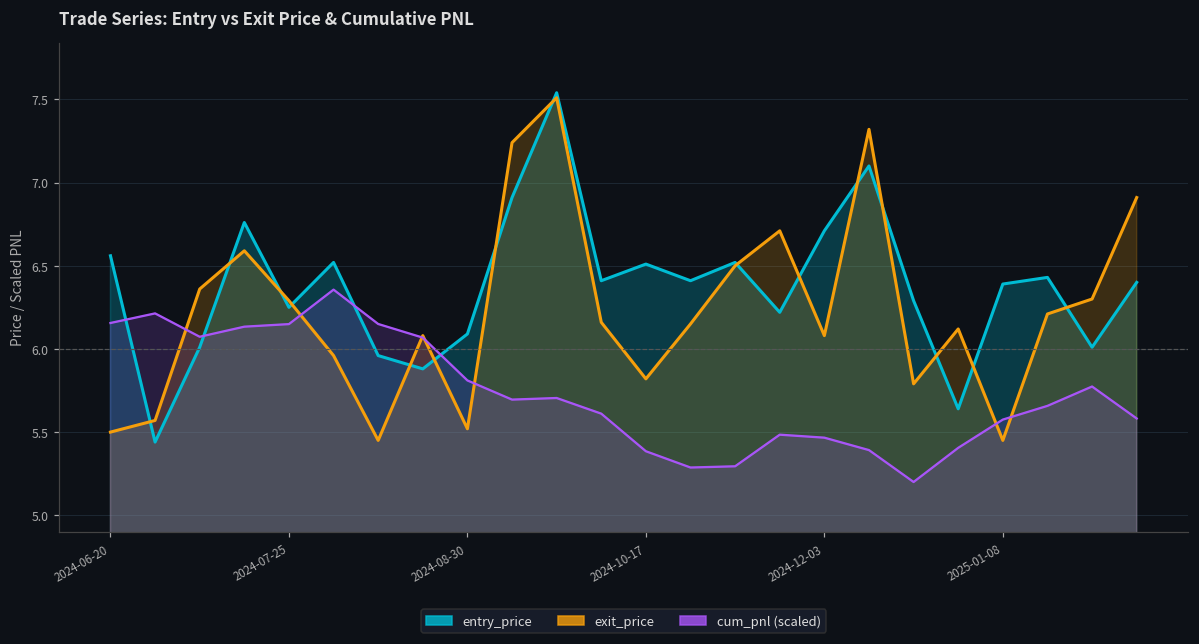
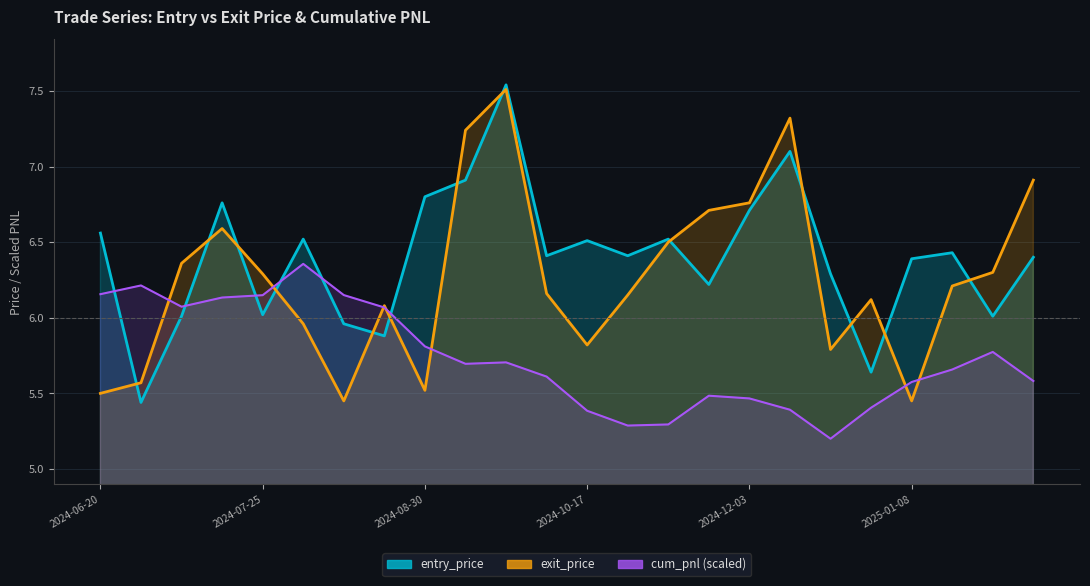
  {
    "entry_price": {
      "2024-06-20": 6.56,
-     "2024-07-25": 6.25,
-     "2024-08-30": 6.09,
+     "2024-07-25": 6.02,
+     "2024-08-30": 6.80,
      "2024-10-17": 6.51,
      "2024-12-03": 6.71,
      "2025-01-08": 6.39
    },
    "exit_price": {
      "2024-06-20": 5.50,
      "2024-07-25": 6.29,
      "2024-08-30": 5.52,
      "2024-10-17": 5.82,
-     "2024-12-03": 6.08,
+     "2024-12-03": 6.76,
      "2025-01-08": 5.45
    },
    "cum_pnl (scaled)": {
      "2024-06-20": 6.16,
      "2024-07-25": 6.15,
      "2024-08-30": 5.81,
      "2024-10-17": 5.38,
      "2024-12-03": 5.47,
      "2025-01-08": 5.58
    }
  }
